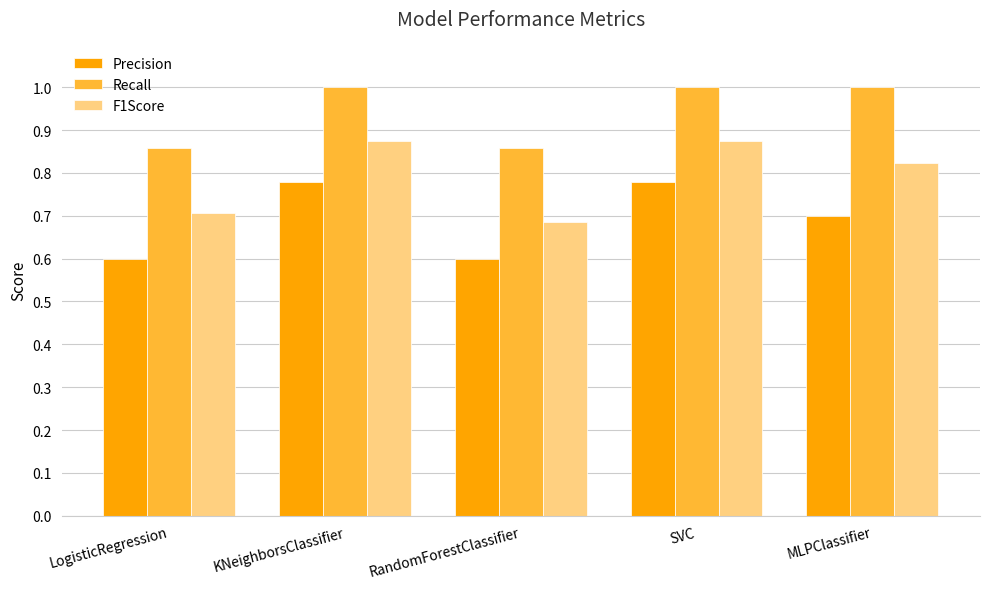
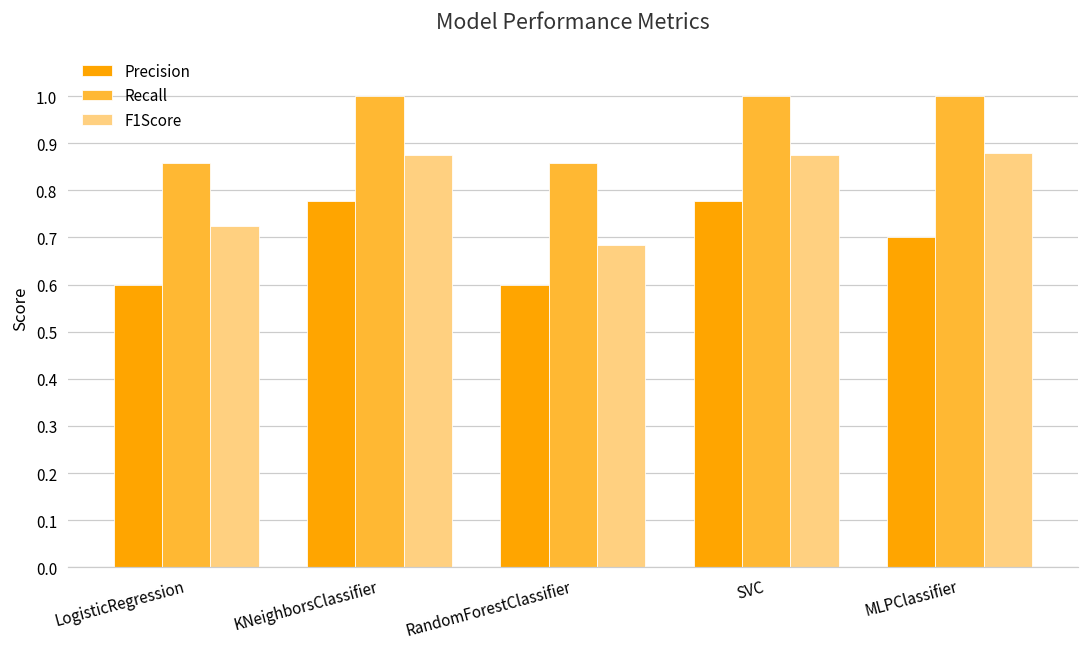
  {
    "F1Score": {
-     "LogisticRegression": 0.71,
+     "LogisticRegression": 0.73,
      "KNeighborsClassifier": 0.88,
      "RandomForestClassifier": 0.68,
      "SVC": 0.88,
-     "MLPClassifier": 0.82
+     "MLPClassifier": 0.88
    }
  }
